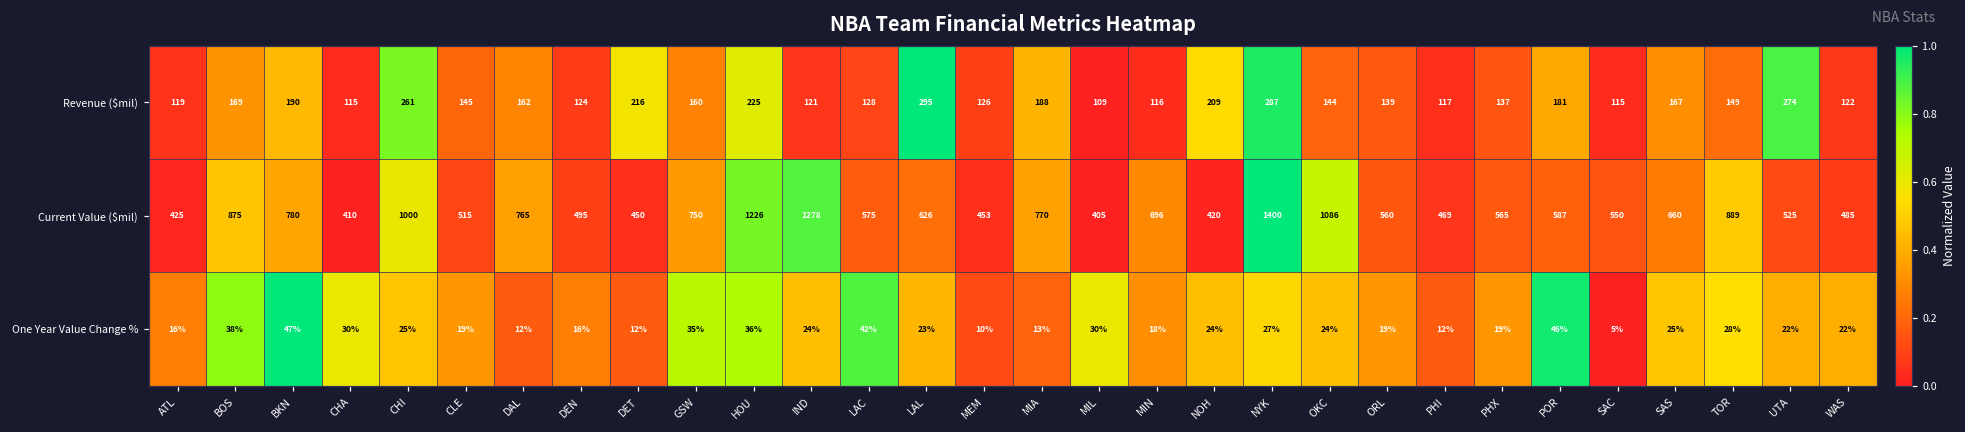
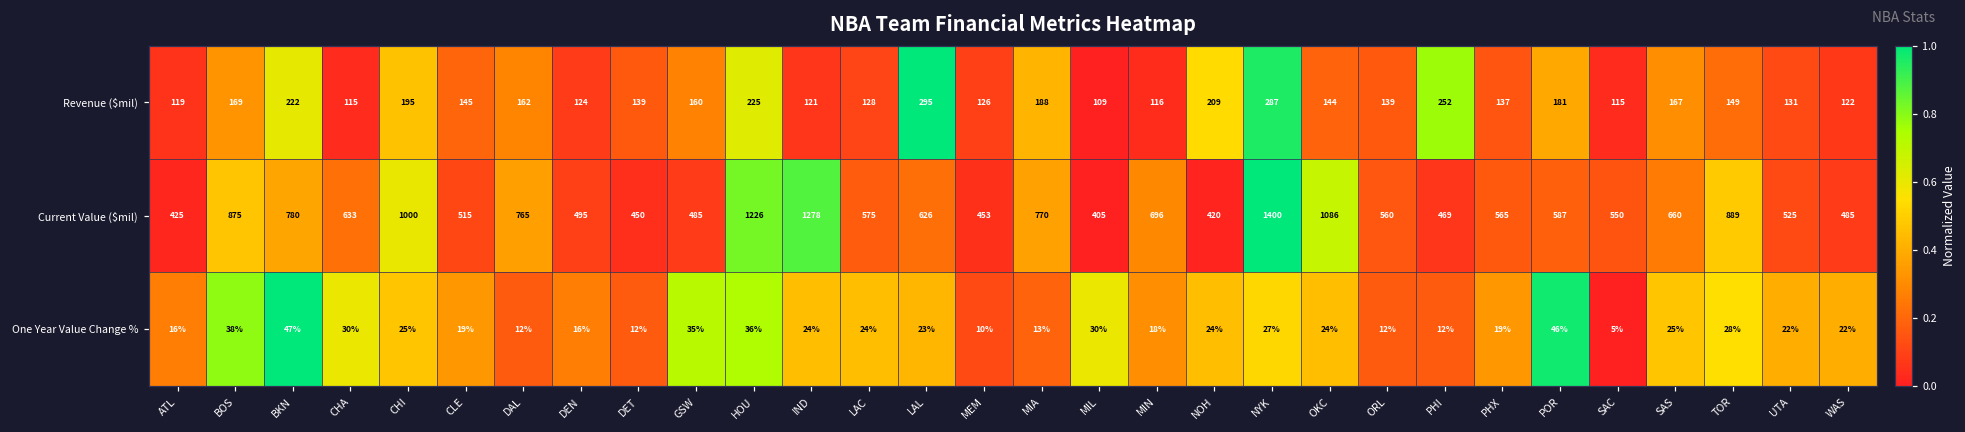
  {
    "Revenue ($mil)": {
      "ATL": "119",
      "BOS": "169",
-     "BKN": "190",
+     "BKN": "222",
      "CHA": "115",
-     "CHI": "261",
+     "CHI": "195",
      "CLE": "145",
      "DAL": "162",
      "DEN": "124",
-     "DET": "216",
+     "DET": "139",
      "GSW": "160",
      "HOU": "225",
      "IND": "121",
      "LAC": "128",
      "LAL": "295",
      "MEM": "126",
      "MIA": "188",
      "MIL": "109",
      "MIN": "116",
      "NOH": "209",
      "NYK": "287",
      "OKC": "144",
      "ORL": "139",
-     "PHI": "117",
+     "PHI": "252",
      "PHX": "137",
      "POR": "181",
      "SAC": "115",
      "SAS": "167",
      "TOR": "149",
-     "UTA": "274",
+     "UTA": "131",
      "WAS": "122"
    },
    "Current Value ($mil)": {
      "ATL": "425",
      "BOS": "875",
      "BKN": "780",
-     "CHA": "410",
+     "CHA": "633",
      "CHI": "1000",
      "CLE": "515",
      "DAL": "765",
      "DEN": "495",
      "DET": "450",
-     "GSW": "750",
+     "GSW": "485",
      "HOU": "1226",
      "IND": "1278",
      "LAC": "575",
      "LAL": "626",
      "MEM": "453",
      "MIA": "770",
      "MIL": "405",
      "MIN": "696",
      "NOH": "420",
      "NYK": "1400",
      "OKC": "1086",
      "ORL": "560",
      "PHI": "469",
      "PHX": "565",
      "POR": "587",
      "SAC": "550",
      "SAS": "660",
      "TOR": "889",
      "UTA": "525",
      "WAS": "485"
    },
    "One Year Value Change %": {
      "ATL": "16%",
      "BOS": "38%",
      "BKN": "47%",
      "CHA": "30%",
      "CHI": "25%",
      "CLE": "19%",
      "DAL": "12%",
      "DEN": "16%",
      "DET": "12%",
      "GSW": "35%",
      "HOU": "36%",
      "IND": "24%",
-     "LAC": "42%",
+     "LAC": "24%",
      "LAL": "23%",
      "MEM": "10%",
      "MIA": "13%",
      "MIL": "30%",
      "MIN": "18%",
      "NOH": "24%",
      "NYK": "27%",
      "OKC": "24%",
-     "ORL": "19%",
+     "ORL": "12%",
      "PHI": "12%",
      "PHX": "19%",
      "POR": "46%",
      "SAC": "5%",
      "SAS": "25%",
      "TOR": "28%",
      "UTA": "22%",
      "WAS": "22%"
    }
  }
